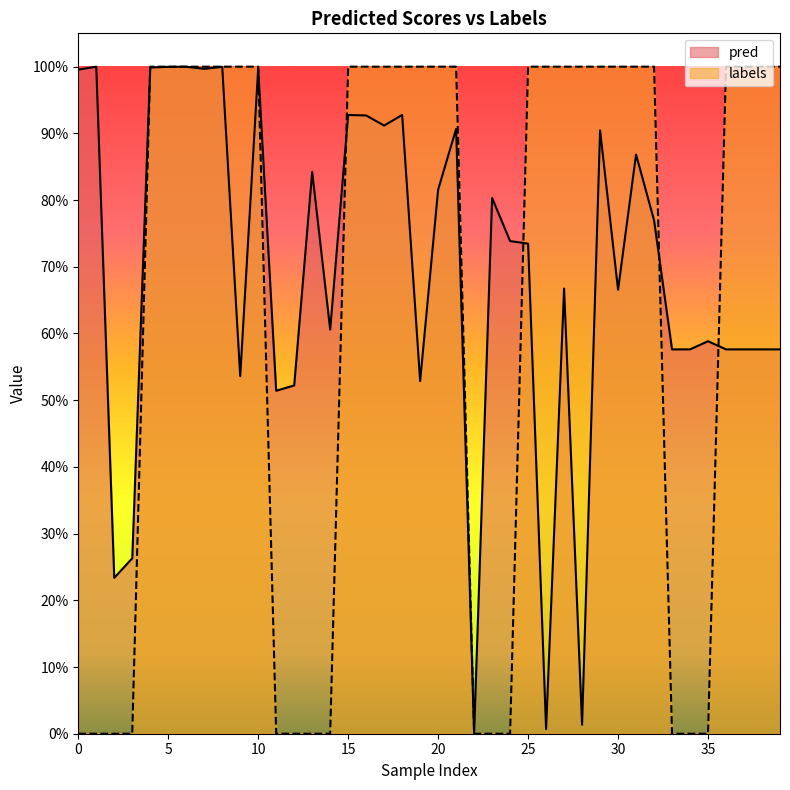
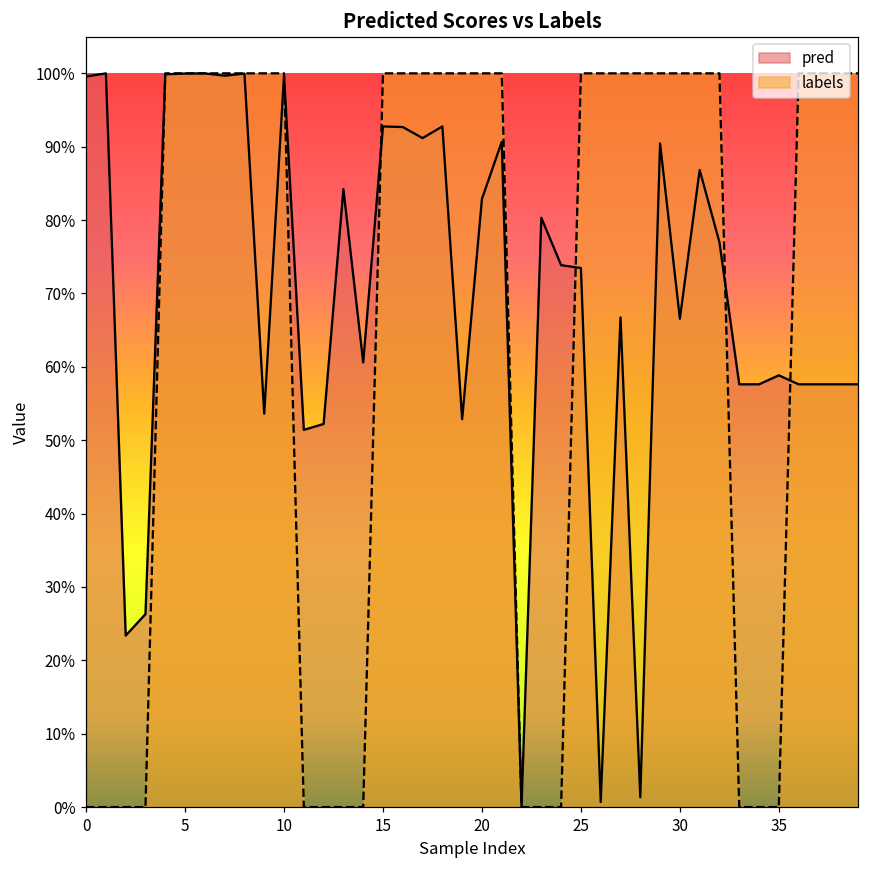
  {
    "pred": {
      "0": "100%",
      "15": "93%",
-     "20": "82%",
+     "20": "83%",
      "25": "73%",
      "30": "67%",
      "35": "59%"
    },
    "labels": {
      "0": "0%",
      "15": "100%",
      "20": "100%",
      "25": "100%",
      "30": "100%",
      "35": "0%"
    }
  }
